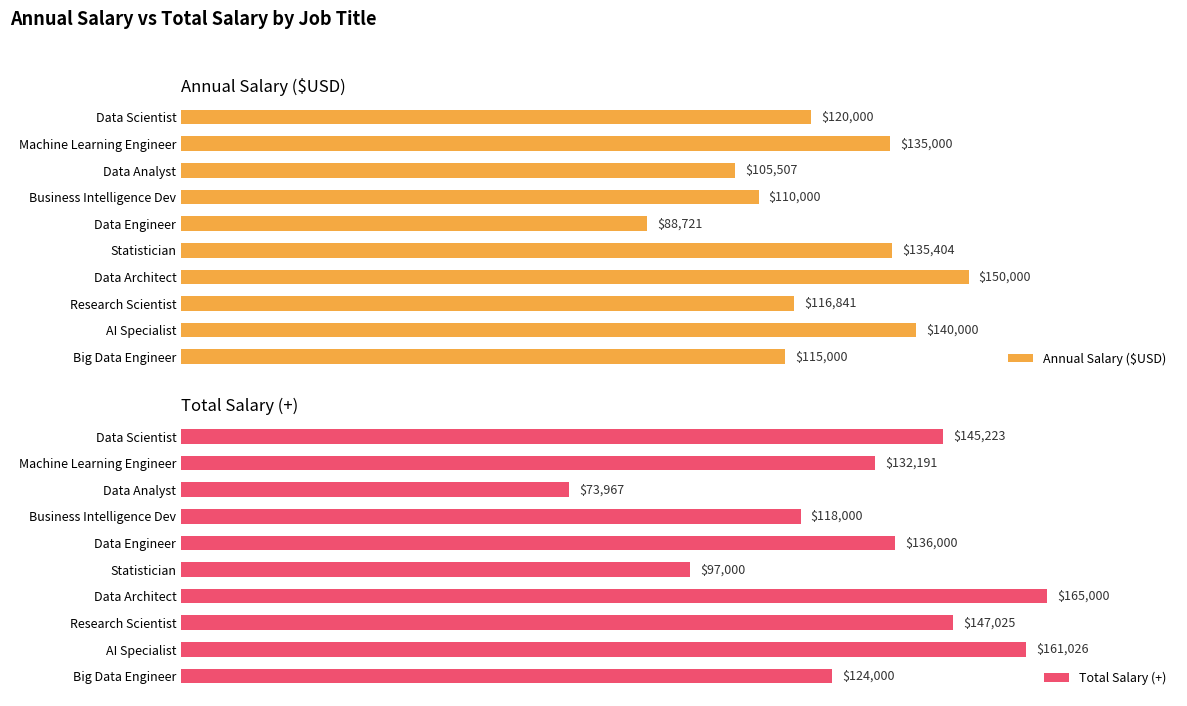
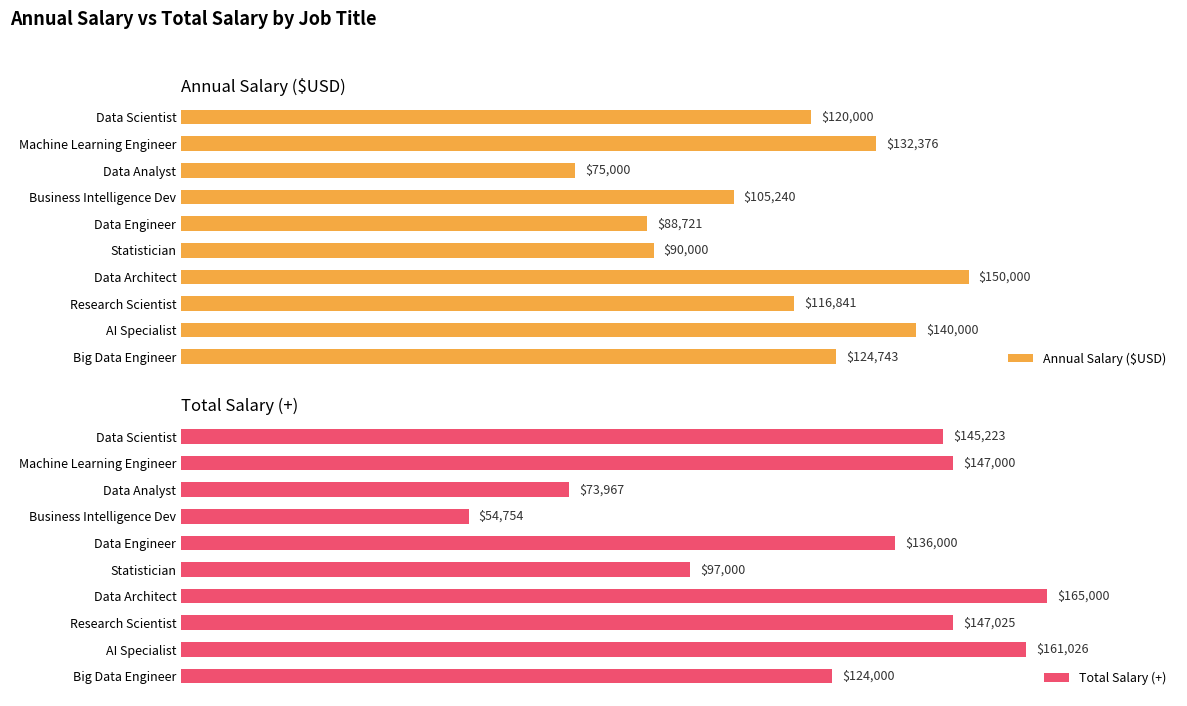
  {
    "Annual Salary ($USD)": {
      "Data Scientist": "$120,000",
-     "Machine Learning Engineer": "$135,000",
-     "Data Analyst": "$105,507",
-     "Business Intelligence Dev": "$110,000",
+     "Machine Learning Engineer": "$132,376",
+     "Data Analyst": "$75,000",
+     "Business Intelligence Dev": "$105,240",
      "Data Engineer": "$88,721",
-     "Statistician": "$135,404",
+     "Statistician": "$90,000",
      "Data Architect": "$150,000",
      "Research Scientist": "$116,841",
      "AI Specialist": "$140,000",
-     "Big Data Engineer": "$115,000"
+     "Big Data Engineer": "$124,743"
    },
    "Total Salary (+)": {
      "Data Scientist": "$145,223",
-     "Machine Learning Engineer": "$132,191",
+     "Machine Learning Engineer": "$147,000",
      "Data Analyst": "$73,967",
-     "Business Intelligence Dev": "$118,000",
+     "Business Intelligence Dev": "$54,754",
      "Data Engineer": "$136,000",
      "Statistician": "$97,000",
      "Data Architect": "$165,000",
      "Research Scientist": "$147,025",
      "AI Specialist": "$161,026",
      "Big Data Engineer": "$124,000"
    }
  }
